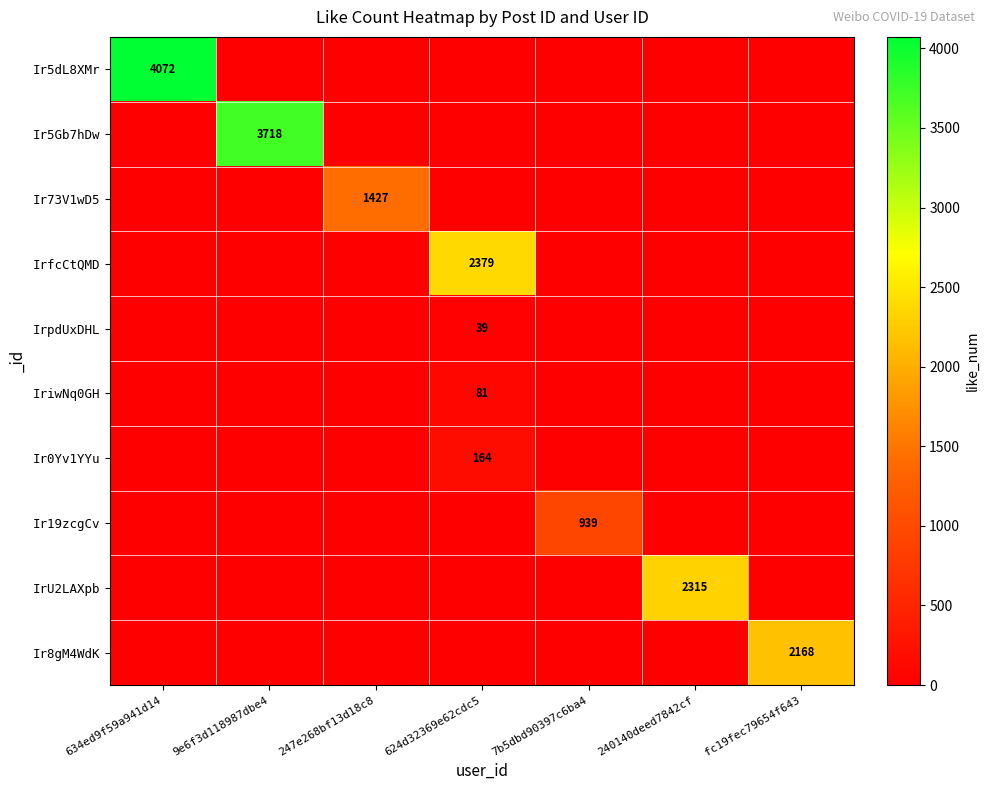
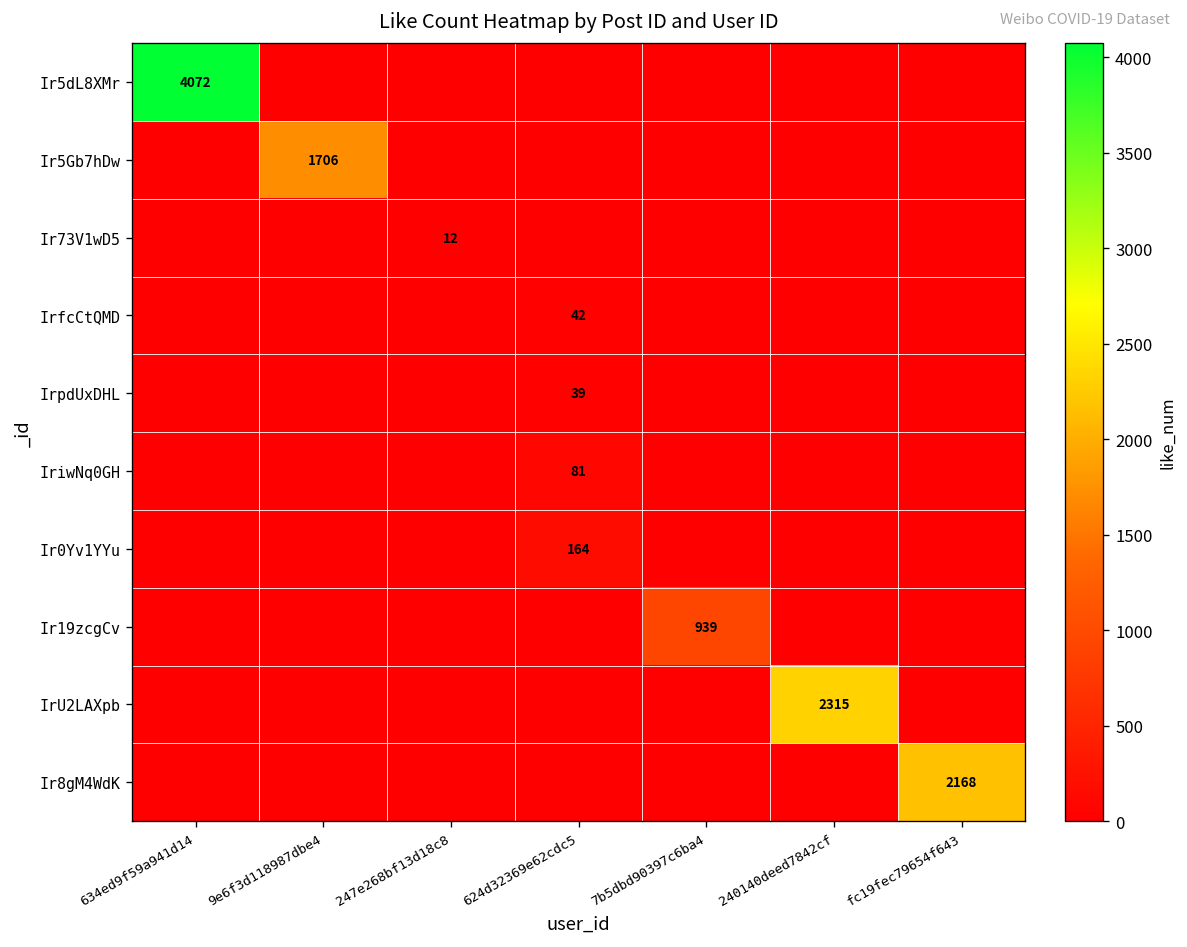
  {
    "Ir5dL8XMr": {
      "634ed9f59a941d14": 4072
    },
    "Ir5Gb7hDw": {
-     "9e6f3d118987dbe4": 3718
+     "9e6f3d118987dbe4": 1706
    },
    "Ir73V1wD5": {
-     "247e268bf13d18c8": 1427
+     "247e268bf13d18c8": 12
    },
    "IrfcCtQMD": {
-     "624d32369e62cdc5": 2379
+     "624d32369e62cdc5": 42
    },
    "IrpdUxDHL": {
      "624d32369e62cdc5": 39
    },
    "IriwNq0GH": {
      "624d32369e62cdc5": 81
    },
    "Ir0Yv1YYu": {
      "624d32369e62cdc5": 164
    },
    "Ir19zcgCv": {
      "7b5dbd90397c6ba4": 939
    },
    "IrU2LAXpb": {
      "240140deed7842cf": 2315
    },
    "Ir8gM4WdK": {
      "fc19fec79654f643": 2168
    }
  }
